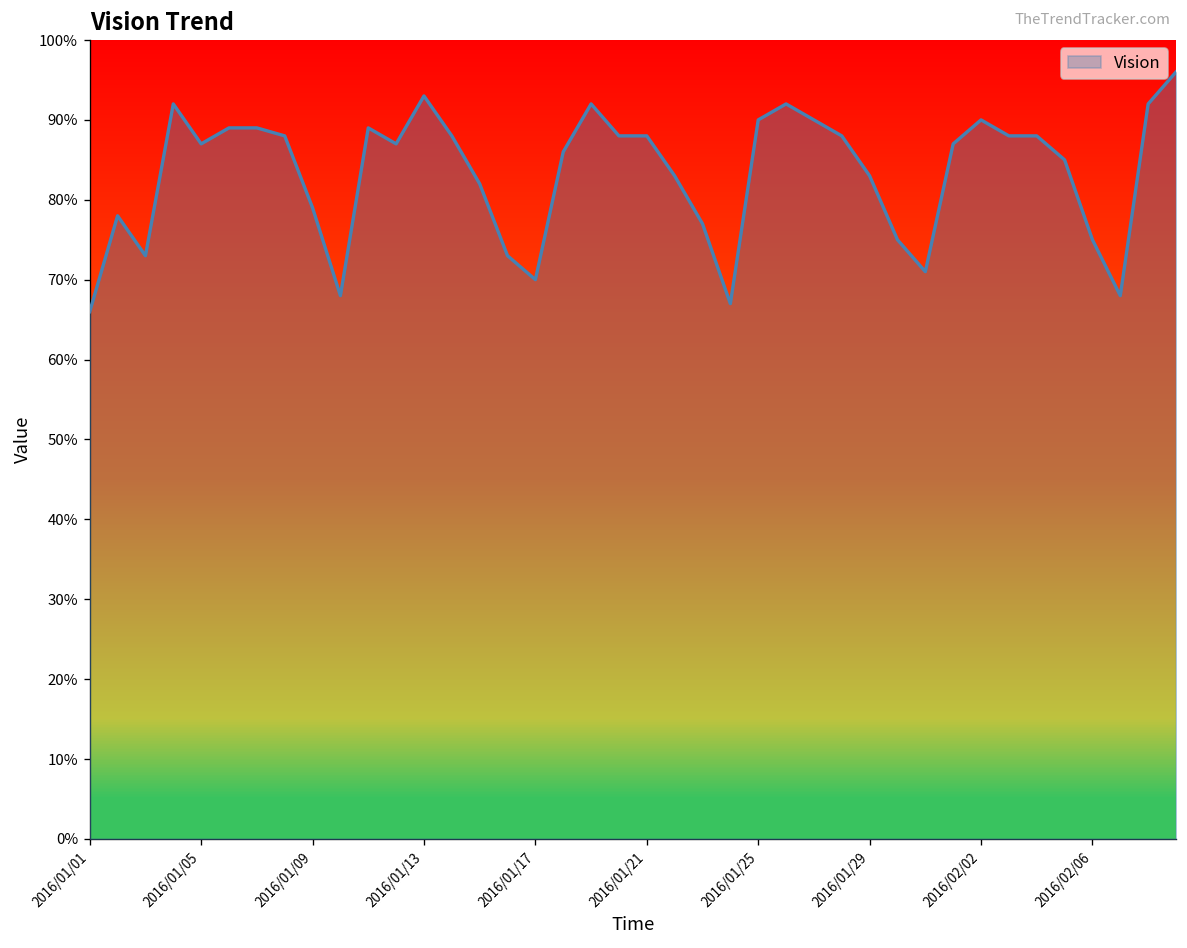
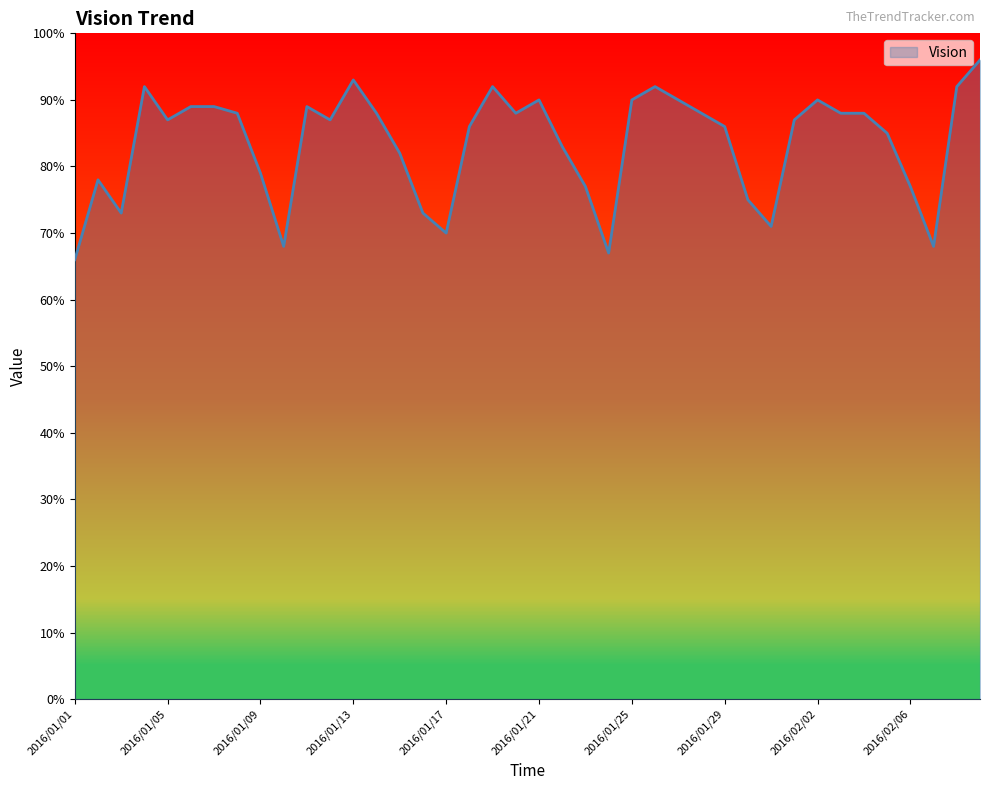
  {
    "2016/01/01": "66%",
    "2016/01/05": "87%",
    "2016/01/09": "79%",
    "2016/01/13": "93%",
    "2016/01/17": "70%",
-   "2016/01/21": "88%",
+   "2016/01/21": "90%",
    "2016/01/25": "90%",
-   "2016/01/29": "83%",
+   "2016/01/29": "86%",
    "2016/02/02": "90%",
-   "2016/02/06": "75%"
+   "2016/02/06": "77%"
  }
